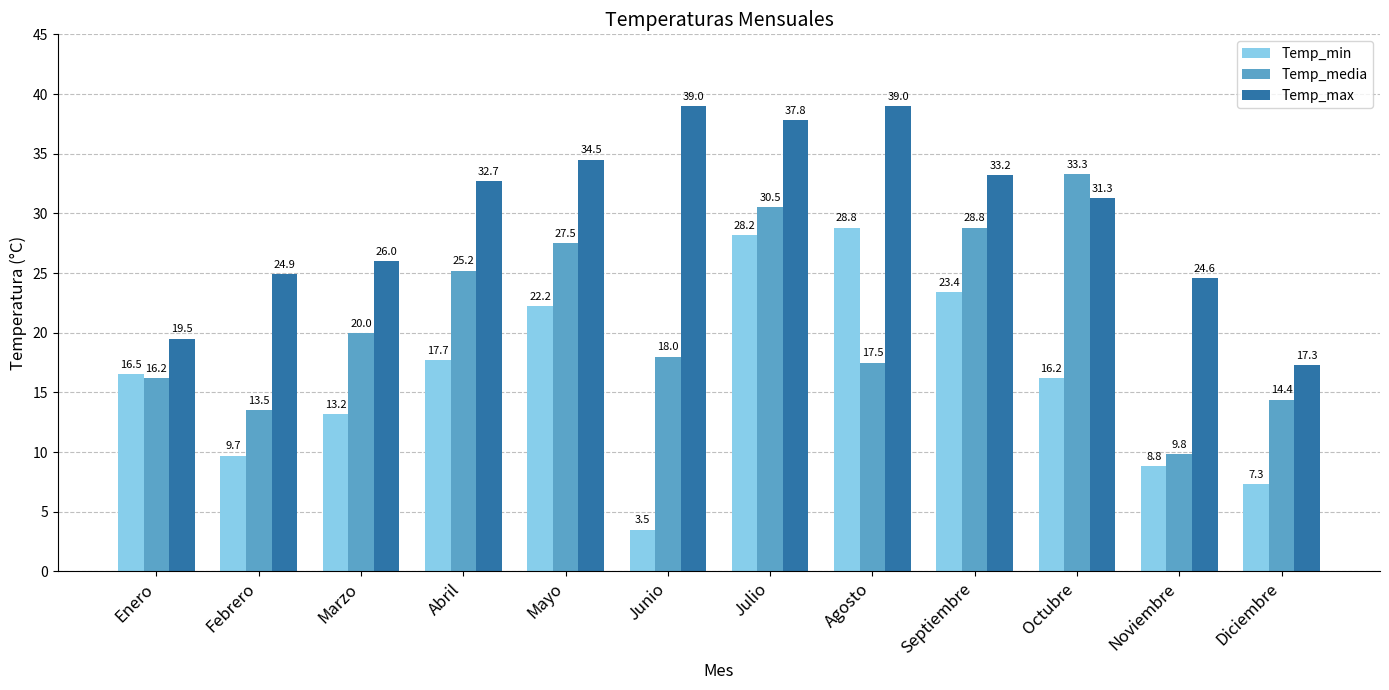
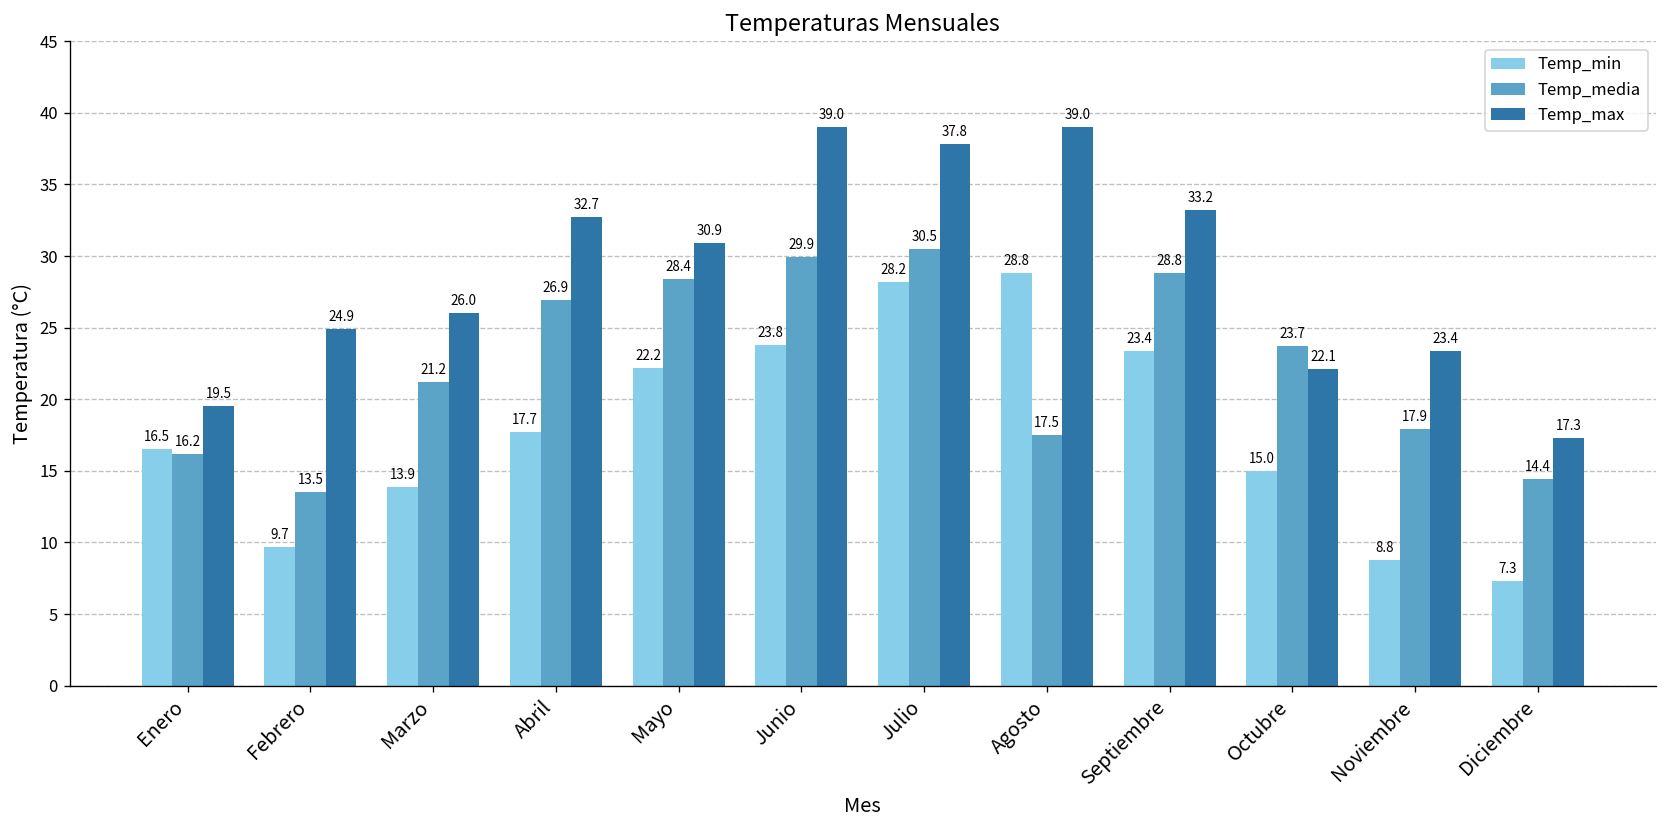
  {
    "Temp_min": {
      "Enero": 16.5,
      "Febrero": 9.7,
-     "Marzo": 13.2,
+     "Marzo": 13.9,
      "Abril": 17.7,
      "Mayo": 22.2,
-     "Junio": 3.5,
+     "Junio": 23.8,
      "Julio": 28.2,
      "Agosto": 28.8,
      "Septiembre": 23.4,
-     "Octubre": 16.2,
+     "Octubre": 15.0,
      "Noviembre": 8.8,
      "Diciembre": 7.3
    },
    "Temp_media": {
      "Enero": 16.2,
      "Febrero": 13.5,
-     "Marzo": 20.0,
-     "Abril": 25.2,
-     "Mayo": 27.5,
-     "Junio": 18.0,
+     "Marzo": 21.2,
+     "Abril": 26.9,
+     "Mayo": 28.4,
+     "Junio": 29.9,
      "Julio": 30.5,
      "Agosto": 17.5,
      "Septiembre": 28.8,
-     "Octubre": 33.3,
-     "Noviembre": 9.8,
+     "Octubre": 23.7,
+     "Noviembre": 17.9,
      "Diciembre": 14.4
    },
    "Temp_max": {
      "Enero": 19.5,
      "Febrero": 24.9,
      "Marzo": 26.0,
      "Abril": 32.7,
-     "Mayo": 34.5,
+     "Mayo": 30.9,
      "Junio": 39.0,
      "Julio": 37.8,
      "Agosto": 39.0,
      "Septiembre": 33.2,
-     "Octubre": 31.3,
-     "Noviembre": 24.6,
+     "Octubre": 22.1,
+     "Noviembre": 23.4,
      "Diciembre": 17.3
    }
  }
